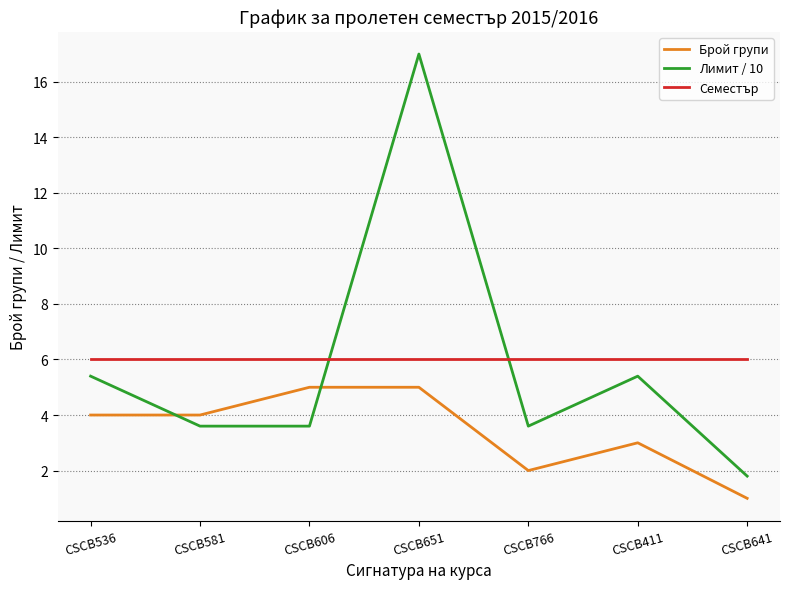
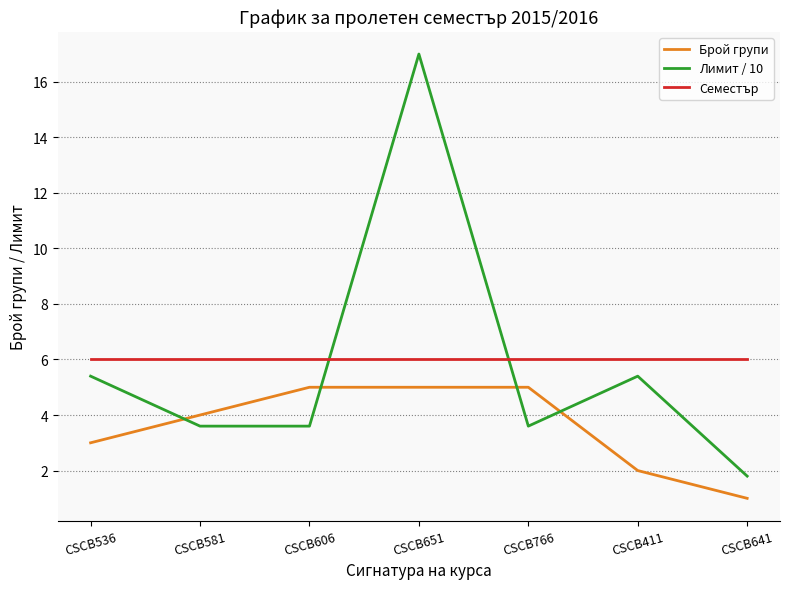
  {
    "Брой групи": {
-     "CSCB536": 4,
+     "CSCB536": 3,
      "CSCB581": 4,
      "CSCB606": 5,
      "CSCB651": 5,
-     "CSCB766": 2,
-     "CSCB411": 3,
+     "CSCB766": 5,
+     "CSCB411": 2,
      "CSCB641": 1
    },
    "Лимит / 10": {
      "CSCB536": 5.4,
      "CSCB581": 3.6,
      "CSCB606": 3.6,
      "CSCB651": 17,
      "CSCB766": 3.6,
      "CSCB411": 5.4,
      "CSCB641": 1.8
    },
    "Семестър": {
      "CSCB536": 6,
      "CSCB581": 6,
      "CSCB606": 6,
      "CSCB651": 6,
      "CSCB766": 6,
      "CSCB411": 6,
      "CSCB641": 6
    }
  }
